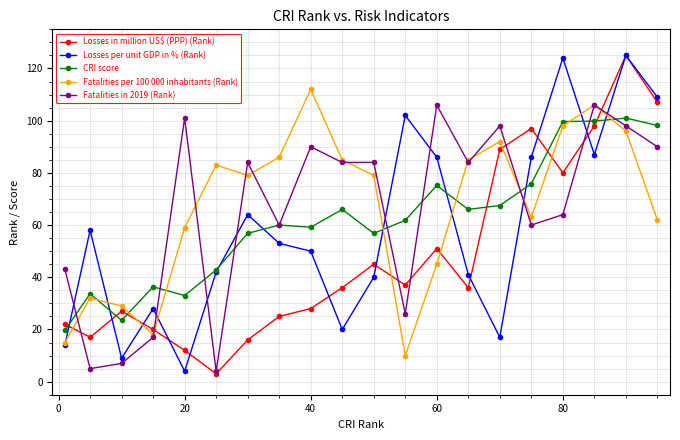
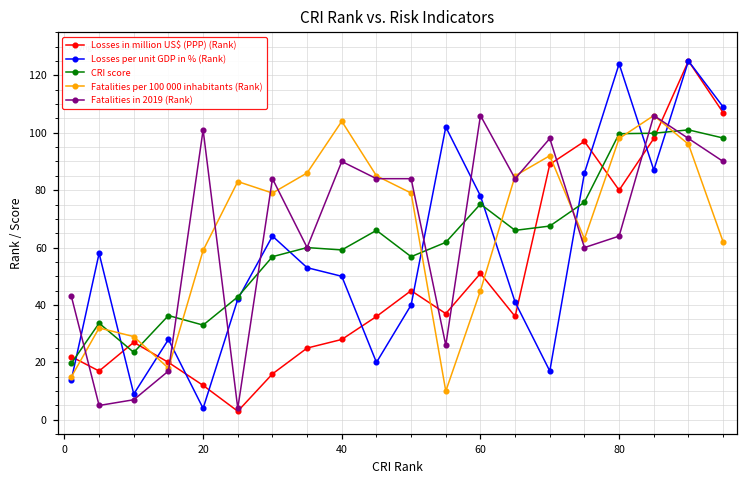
  {
    "Losses in million US$ (PPP) (Rank)": {
      "20": 12,
      "40": 28,
      "60": 51,
      "80": 80
    },
    "Losses per unit GDP in % (Rank)": {
      "20": 4,
      "40": 50,
-     "60": 86,
+     "60": 78,
      "80": 124
    },
    "CRI score": {
      "20": 33,
      "40": 59,
      "60": 75,
      "80": 100
    },
    "Fatalities per 100 000 inhabitants (Rank)": {
      "20": 59,
-     "40": 112,
+     "40": 104,
      "60": 45,
      "80": 98
    },
    "Fatalities in 2019 (Rank)": {
      "20": 101,
      "40": 90,
      "60": 106,
      "80": 64
    }
  }
